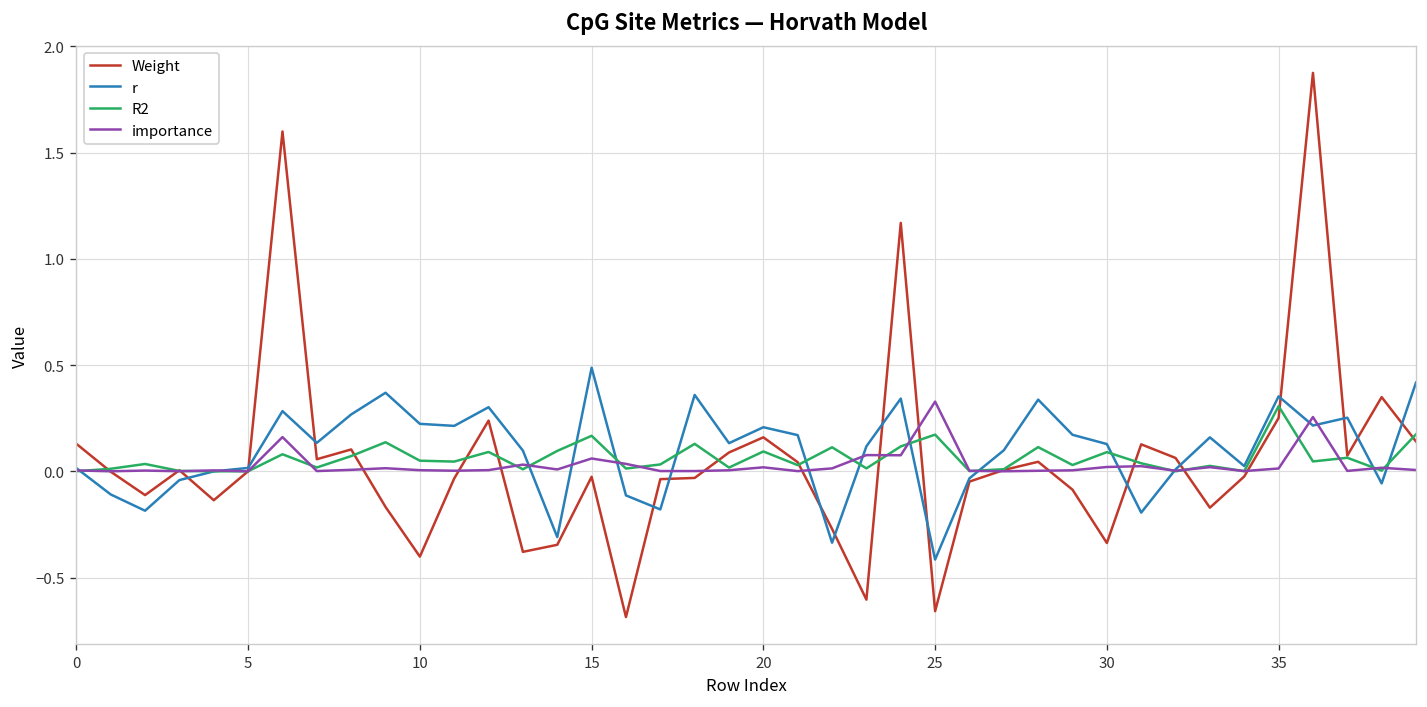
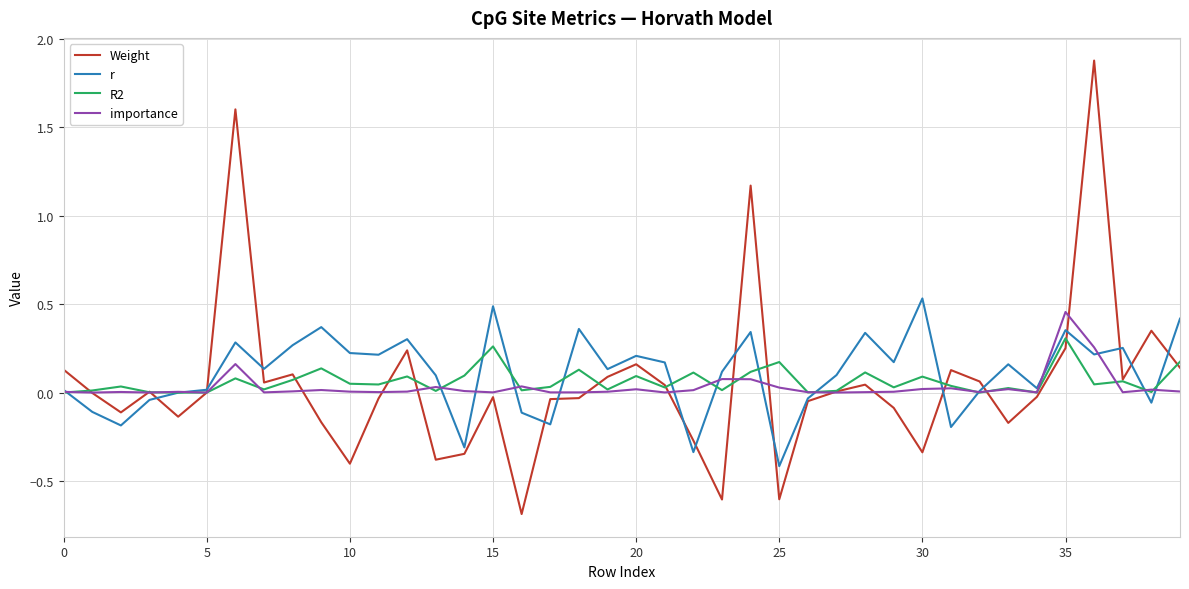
  {
    "Weight": {
      "0": 0.13,
      "10": -0.40,
      "15": -0.03,
      "20": 0.16,
-     "25": -0.66,
+     "25": -0.60,
      "30": -0.34,
      "35": 0.25
    },
    "r": {
      "5": 0.02,
      "10": 0.22,
      "15": 0.49,
      "20": 0.21,
      "25": -0.42,
-     "30": 0.13,
+     "30": 0.53,
      "35": 0.35
    },
    "R2": {
      "10": 0.05,
-     "15": 0.17,
+     "15": 0.26,
      "20": 0.09,
      "25": 0.17,
      "30": 0.09,
      "35": 0.31
    },
    "importance": {
      "10": 0.01,
-     "15": 0.06,
+     "15": 0.00,
      "20": 0.02,
-     "25": 0.33,
+     "25": 0.03,
      "30": 0.02,
-     "35": 0.01
+     "35": 0.46
    }
  }
